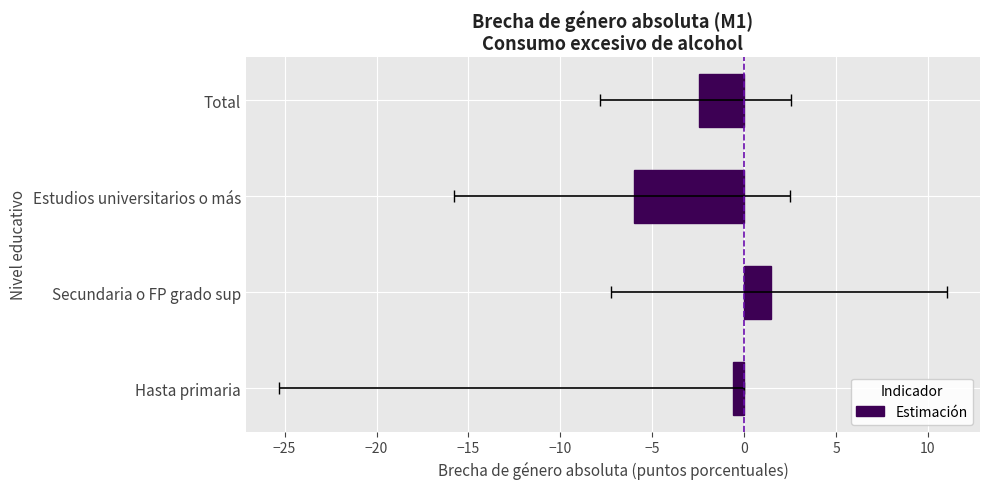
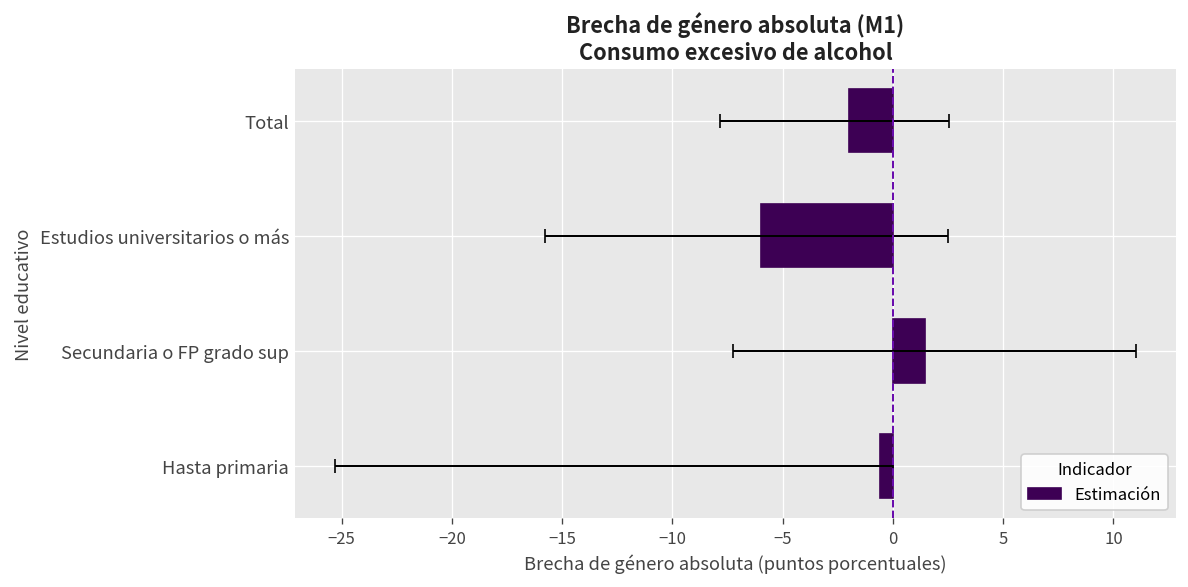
  {
    "Estimación": {
-     "Total": -2.4,
+     "Total": -2.0,
      "Estudios universitarios o más": -6.0,
      "Secundaria o FP grado sup": 1.5,
      "Hasta primaria": -0.6
    }
  }
